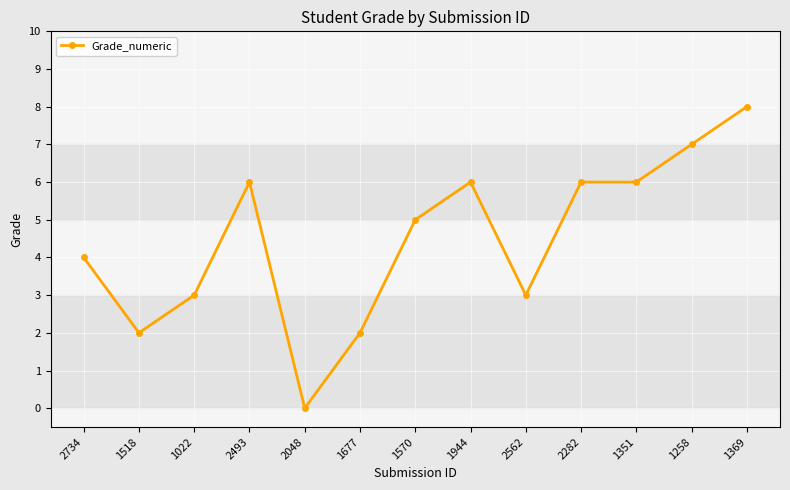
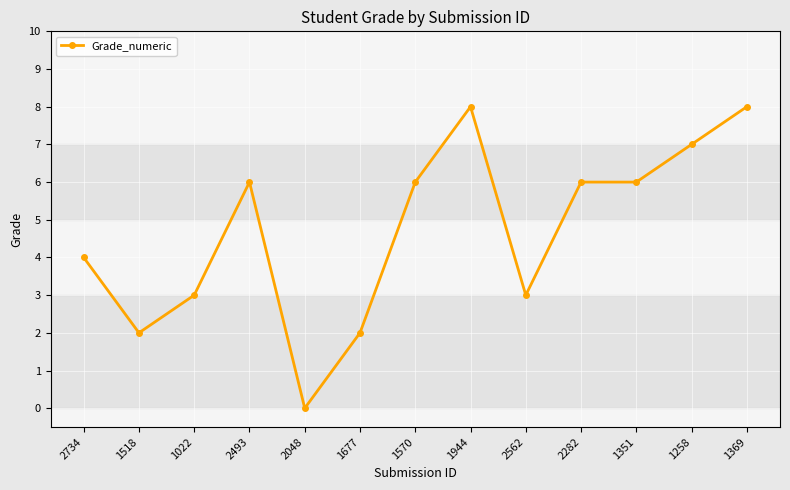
  {
    "2734": 4,
    "1518": 2,
    "1022": 3,
    "2493": 6,
    "2048": 0,
    "1677": 2,
-   "1570": 5,
-   "1944": 6,
+   "1570": 6,
+   "1944": 8,
    "2562": 3,
    "2282": 6,
    "1351": 6,
    "1258": 7,
    "1369": 8
  }
